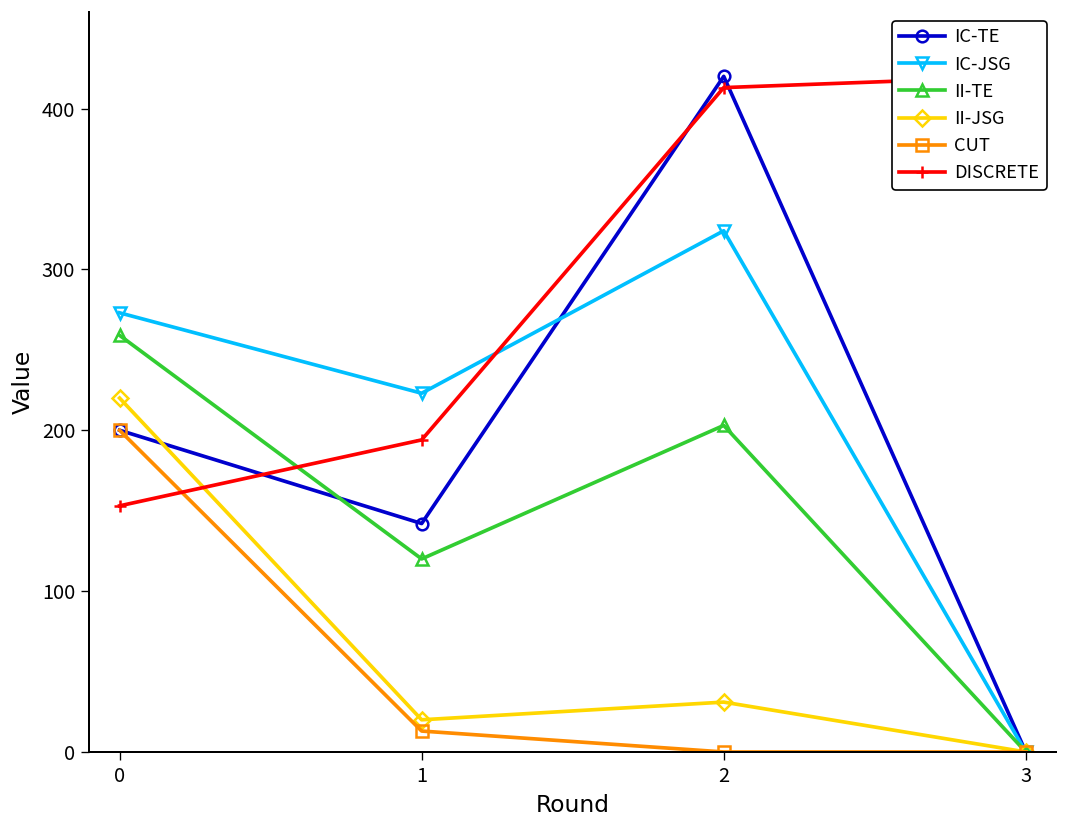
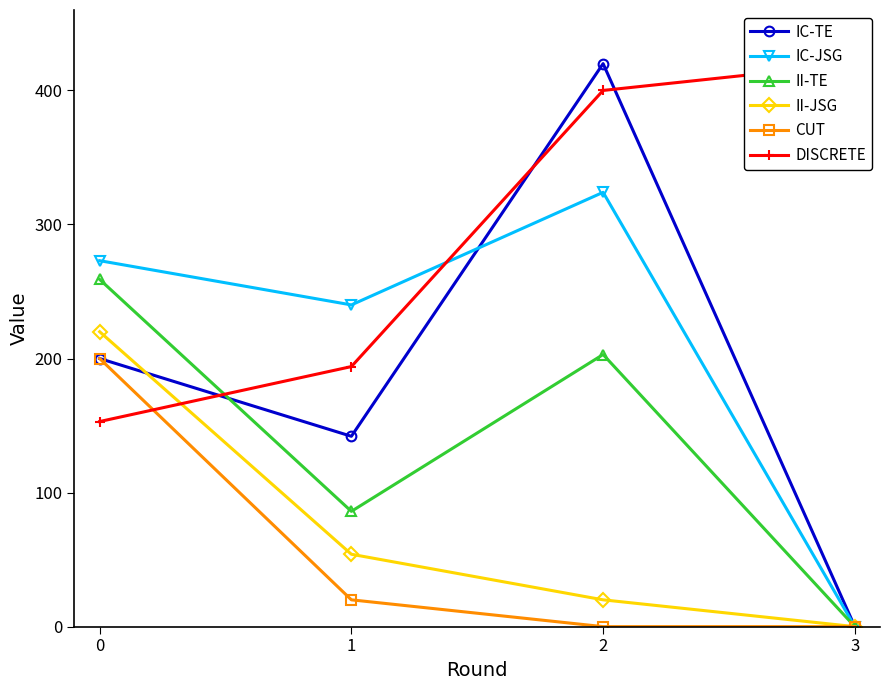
  {
    "IC-TE": {
      "1": 142,
      "2": 420
    },
    "IC-JSG": {
      "0": 273,
-     "1": 223,
+     "1": 240,
      "2": 324
    },
    "II-TE": {
      "0": 259,
-     "1": 120,
+     "1": 86,
      "2": 203
    },
    "II-JSG": {
      "0": 220,
-     "1": 20,
-     "2": 31
+     "1": 54,
+     "2": 20
    },
    "CUT": {
-     "1": 13,
+     "1": 20,
      "2": 0
    },
    "DISCRETE": {
      "0": 153,
      "1": 194,
-     "2": 413
+     "2": 400
    }
  }
